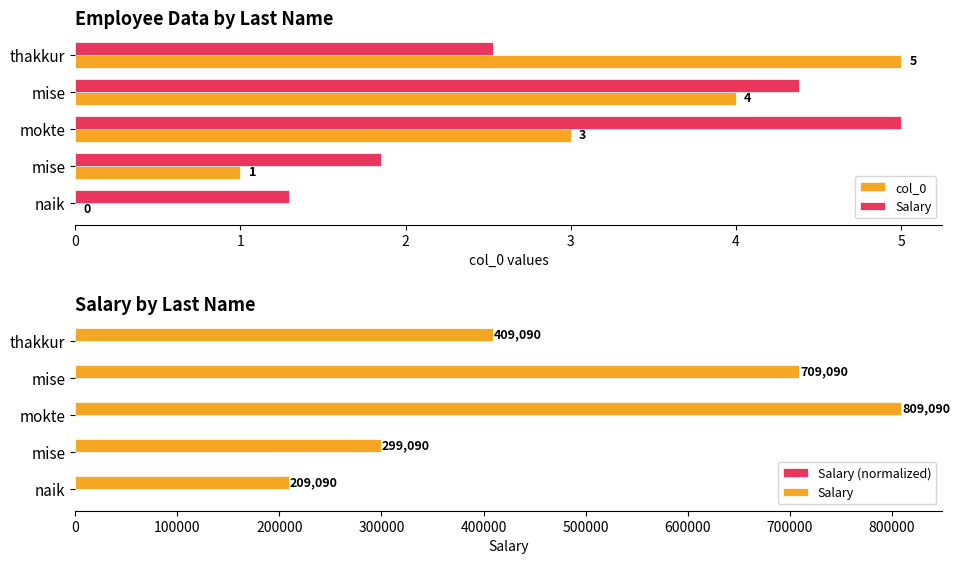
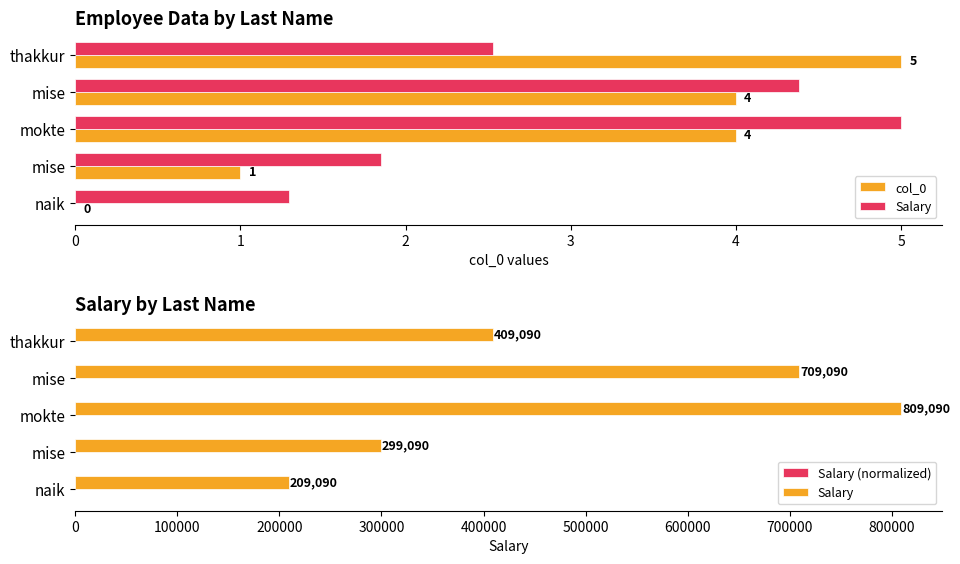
  {
    "Employee Data by Last Name": {
      "col_0": {
        "thakkur": "5",
-       "mokte": "3",
+       "mokte": "4",
        "naik": "0"
      }
    },
    "Salary by Last Name": {
      "Salary": {
        "thakkur": "409,090",
        "mokte": "809,090",
        "naik": "209,090"
      }
    }
  }
